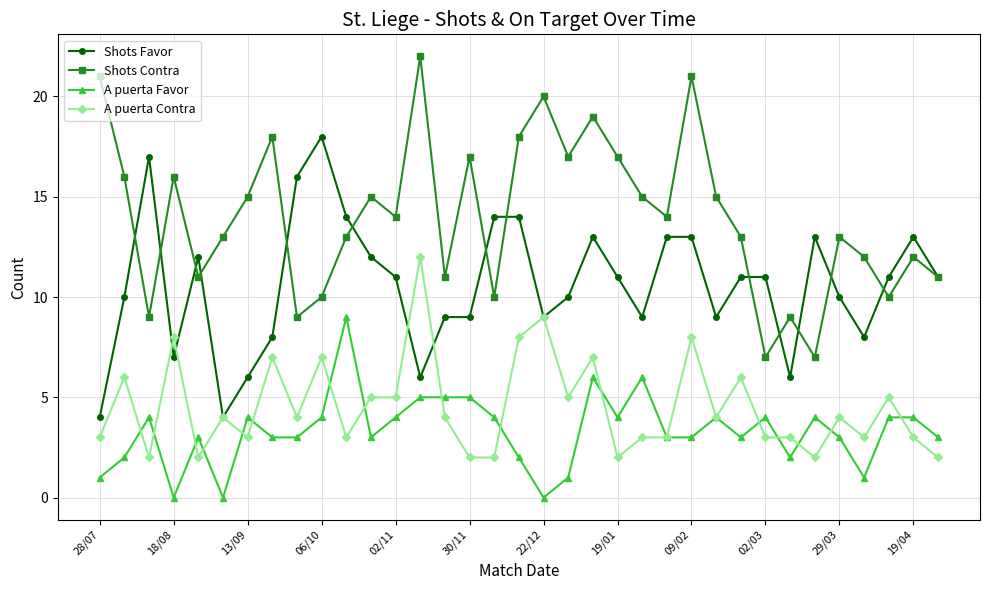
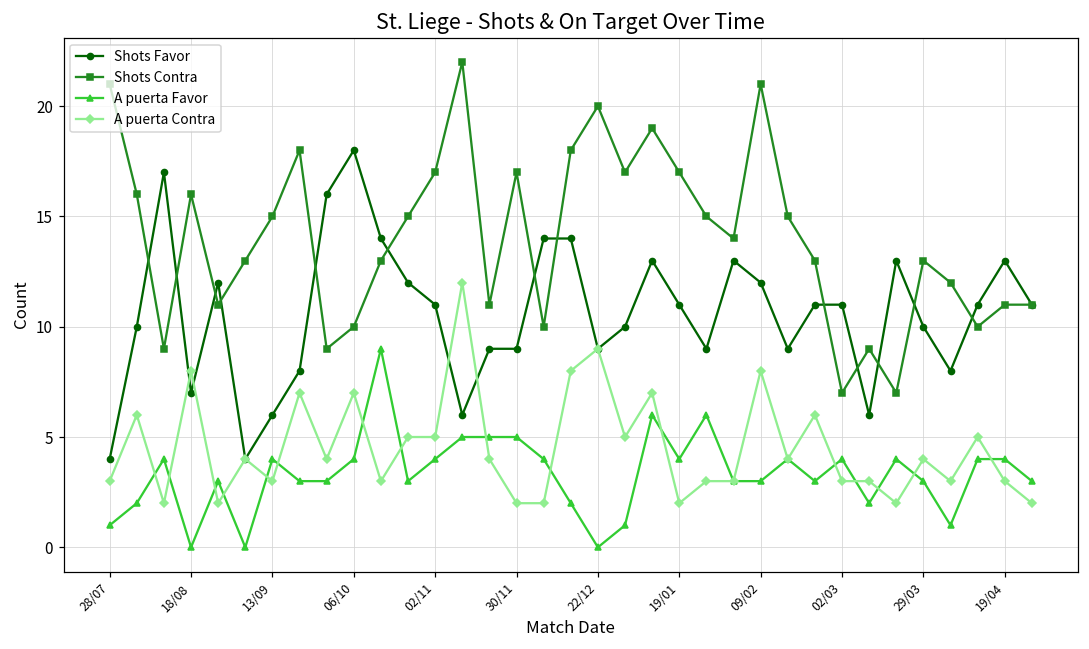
  {
    "Shots Favor": {
      "28/07": 4,
      "18/08": 7,
      "13/09": 6,
      "06/10": 18,
      "02/11": 11,
      "30/11": 9,
      "19/01": 11,
-     "09/02": 13,
+     "09/02": 12,
      "02/03": 11,
      "29/03": 10,
      "19/04": 13
    },
    "Shots Contra": {
      "18/08": 16,
      "13/09": 15,
      "06/10": 10,
-     "02/11": 14,
+     "02/11": 17,
      "30/11": 17,
      "22/12": 20,
      "19/01": 17,
      "09/02": 21,
      "02/03": 7,
      "29/03": 13,
-     "19/04": 12
+     "19/04": 11
    },
    "A puerta Favor": {
      "28/07": 1,
      "18/08": 0,
      "13/09": 4,
      "06/10": 4,
      "02/11": 4,
      "30/11": 5,
      "22/12": 0,
      "19/01": 4,
      "09/02": 3,
      "02/03": 4,
      "29/03": 3,
      "19/04": 4
    },
    "A puerta Contra": {
      "28/07": 3,
      "18/08": 8,
      "13/09": 3,
      "06/10": 7,
      "02/11": 5,
      "30/11": 2,
      "19/01": 2,
      "09/02": 8,
      "02/03": 3,
      "29/03": 4,
      "19/04": 3
    }
  }
